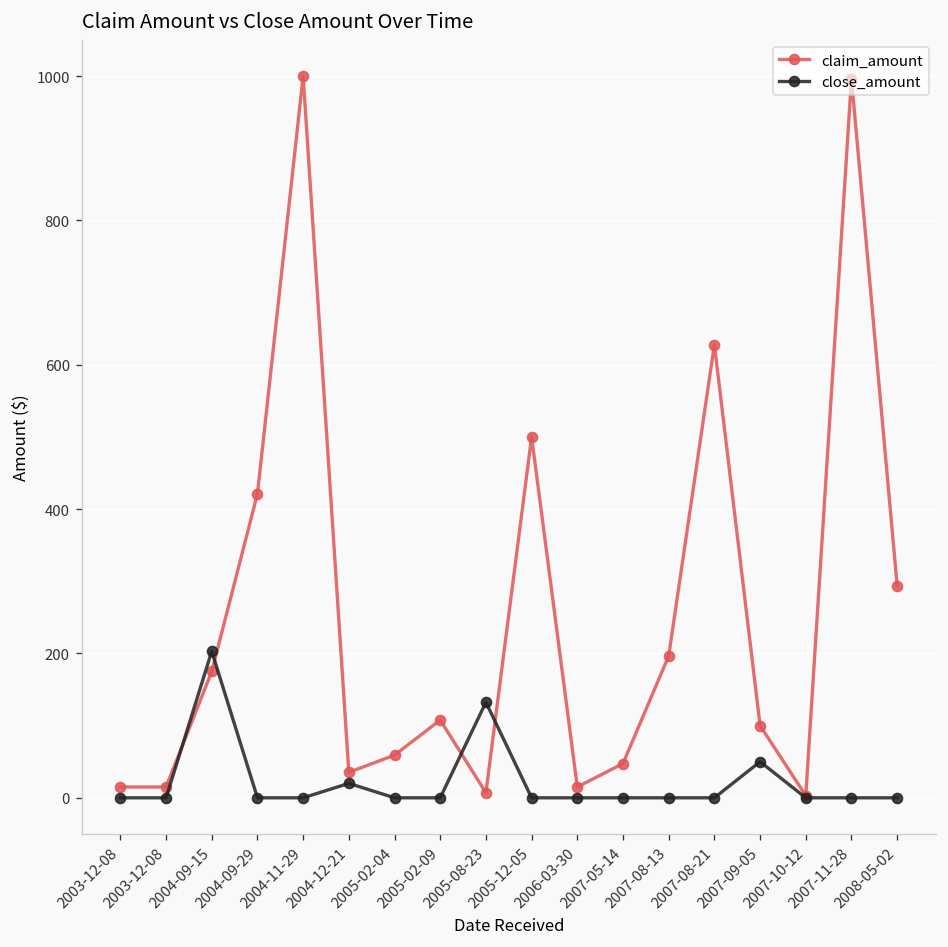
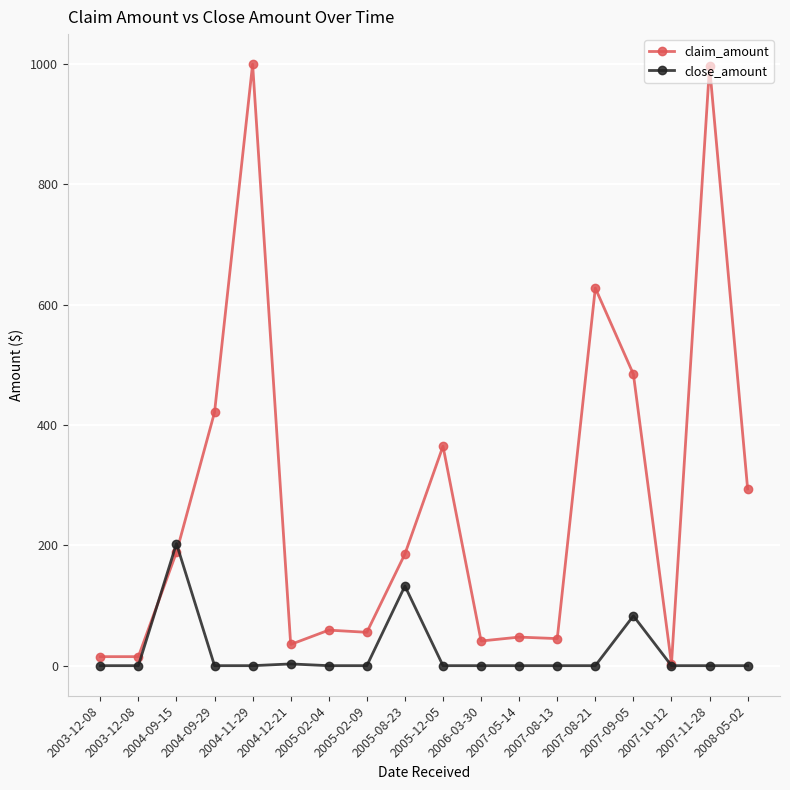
  {
    "claim_amount": {
-     "2004-09-15": 180,
+     "2004-09-15": 190,
      "2004-09-29": 420,
      "2004-11-29": 1000,
      "2004-12-21": 40,
      "2005-02-04": 60,
-     "2005-02-09": 110,
-     "2005-08-23": 10,
-     "2005-12-05": 500,
-     "2006-03-30": 20,
+     "2005-02-09": 60,
+     "2005-08-23": 190,
+     "2005-12-05": 360,
+     "2006-03-30": 40,
      "2007-05-14": 50,
-     "2007-08-13": 200,
+     "2007-08-13": 50,
      "2007-08-21": 630,
-     "2007-09-05": 100,
+     "2007-09-05": 480,
      "2008-05-02": 290
    },
    "close_amount": {
      "2004-09-15": 200,
      "2004-09-29": 0,
      "2004-11-29": 0,
-     "2004-12-21": 20,
+     "2004-12-21": 0,
      "2005-02-04": 0,
      "2005-02-09": 0,
      "2005-08-23": 130,
      "2005-12-05": 0,
      "2006-03-30": 0,
      "2007-05-14": 0,
      "2007-08-13": 0,
      "2007-08-21": 0,
-     "2007-09-05": 50,
+     "2007-09-05": 80,
      "2007-11-28": 0,
      "2008-05-02": 0
    }
  }
